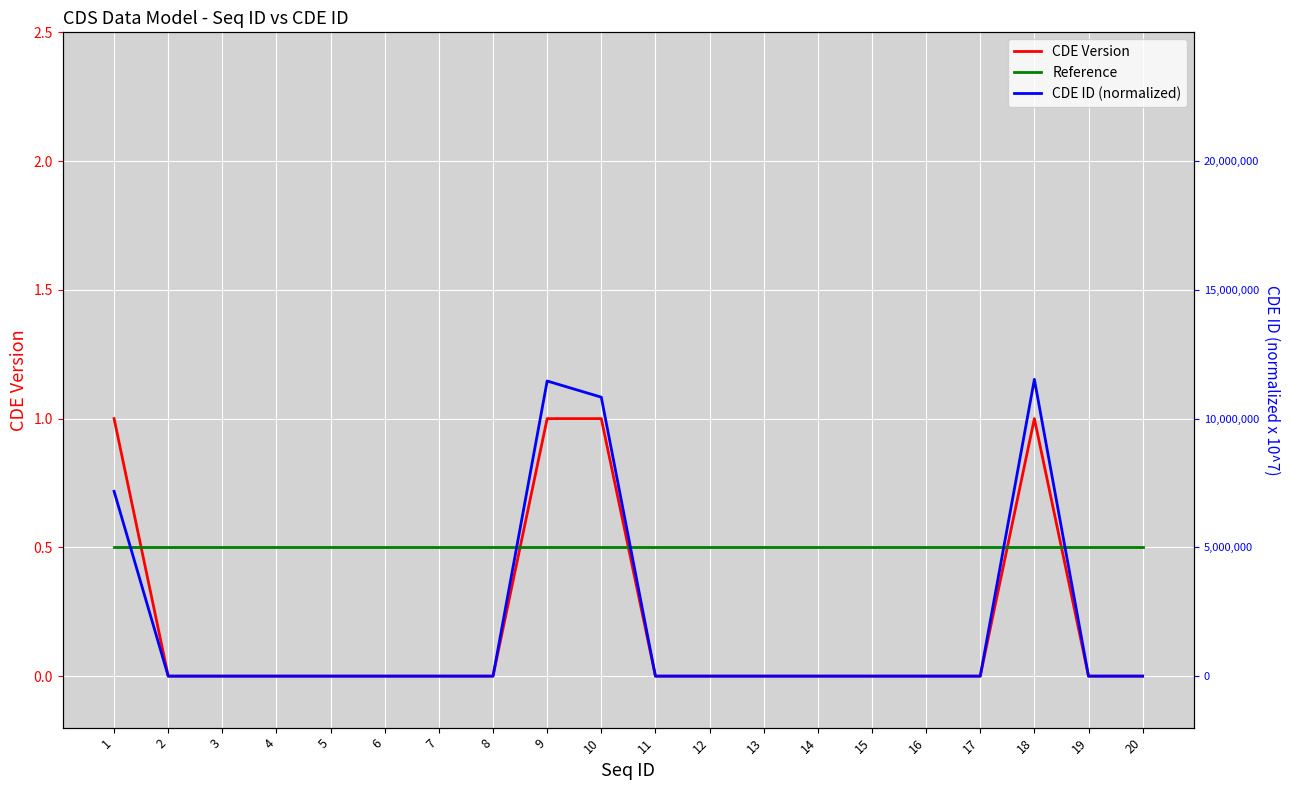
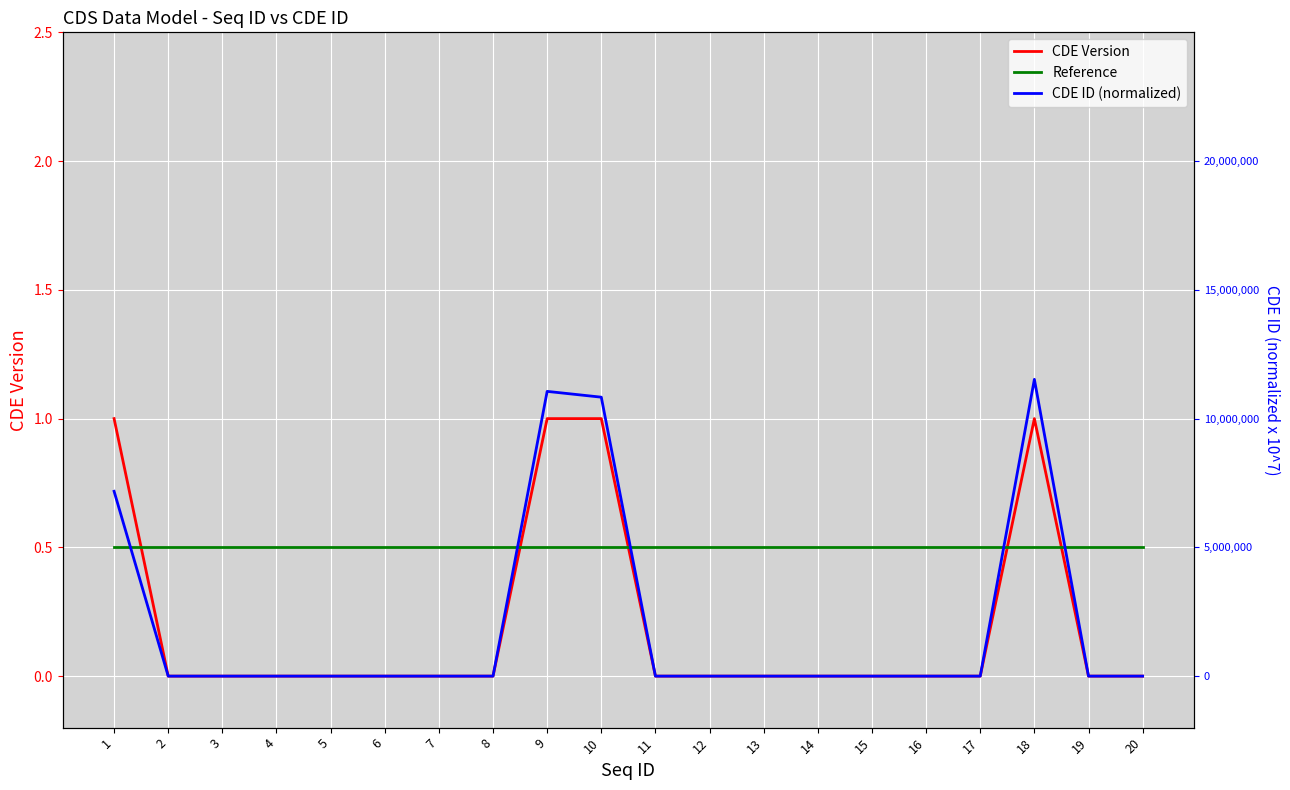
  {
    "CDE Version": {
      "1": "1.00",
      "2": "0.00",
      "3": "0.00",
      "4": "0.00",
      "5": "0.00",
      "6": "0.00",
      "7": "0.00",
      "8": "0.00",
      "9": "1.00",
      "10": "1.00",
      "11": "0.00",
      "12": "0.00",
      "13": "0.00",
      "14": "0.00",
      "15": "0.00",
      "16": "0.00",
      "17": "0.00",
      "18": "1.00",
      "19": "0.00",
      "20": "0.00"
    },
    "Reference": {
      "1": "0.50",
      "2": "0.50",
      "3": "0.50",
      "4": "0.50",
      "5": "0.50",
      "6": "0.50",
      "7": "0.50",
      "8": "0.50",
      "9": "0.50",
      "10": "0.50",
      "11": "0.50",
      "12": "0.50",
      "13": "0.50",
      "14": "0.50",
      "15": "0.50",
      "16": "0.50",
      "17": "0.50",
      "18": "0.50",
      "19": "0.50",
      "20": "0.50"
    },
    "CDE ID (normalized)": {
      "1": "7,200,000",
      "2": "0",
      "3": "0",
      "4": "0",
      "5": "0",
      "6": "0",
      "7": "0",
      "8": "0",
-     "9": "11,500,000",
+     "9": "11,100,000",
      "10": "10,800,000",
      "11": "0",
      "12": "0",
      "13": "0",
      "14": "0",
      "15": "0",
      "16": "0",
      "17": "0",
      "18": "11,500,000",
      "19": "0",
      "20": "0"
    }
  }
